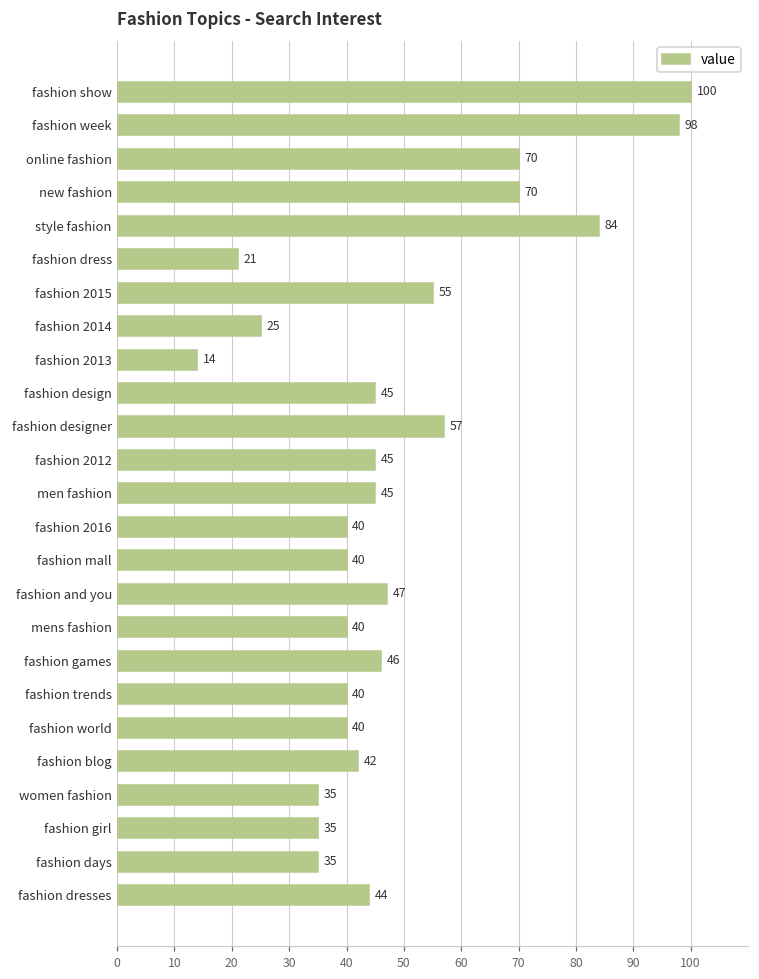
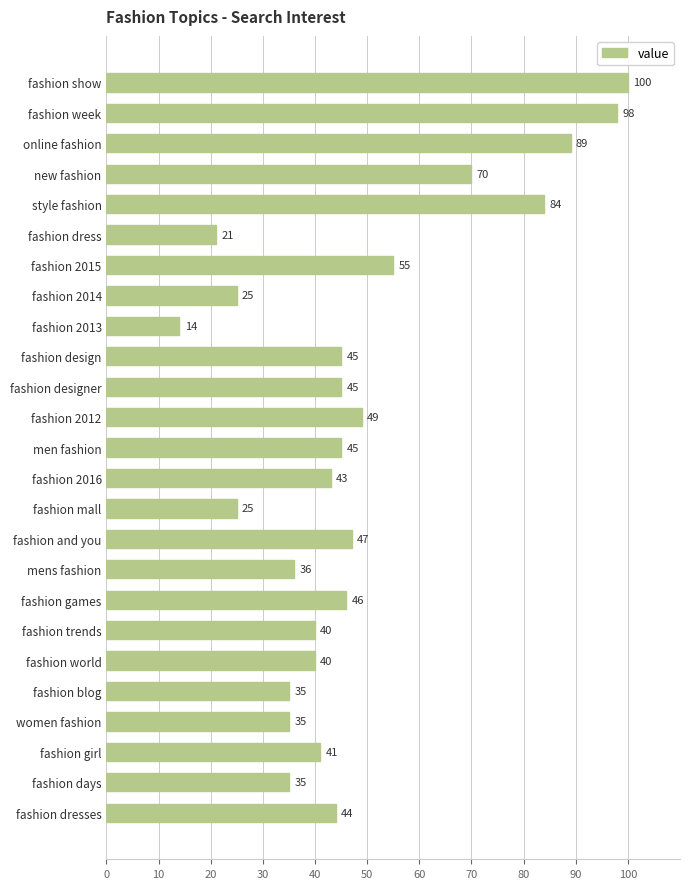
  {
    "fashion show": 100,
    "fashion week": 98,
-   "online fashion": 70,
+   "online fashion": 89,
    "new fashion": 70,
    "style fashion": 84,
    "fashion dress": 21,
    "fashion 2015": 55,
    "fashion 2014": 25,
    "fashion 2013": 14,
    "fashion design": 45,
-   "fashion designer": 57,
-   "fashion 2012": 45,
+   "fashion designer": 45,
+   "fashion 2012": 49,
    "men fashion": 45,
-   "fashion 2016": 40,
-   "fashion mall": 40,
+   "fashion 2016": 43,
+   "fashion mall": 25,
    "fashion and you": 47,
-   "mens fashion": 40,
+   "mens fashion": 36,
    "fashion games": 46,
    "fashion trends": 40,
    "fashion world": 40,
-   "fashion blog": 42,
+   "fashion blog": 35,
    "women fashion": 35,
-   "fashion girl": 35,
+   "fashion girl": 41,
    "fashion days": 35,
    "fashion dresses": 44
  }
